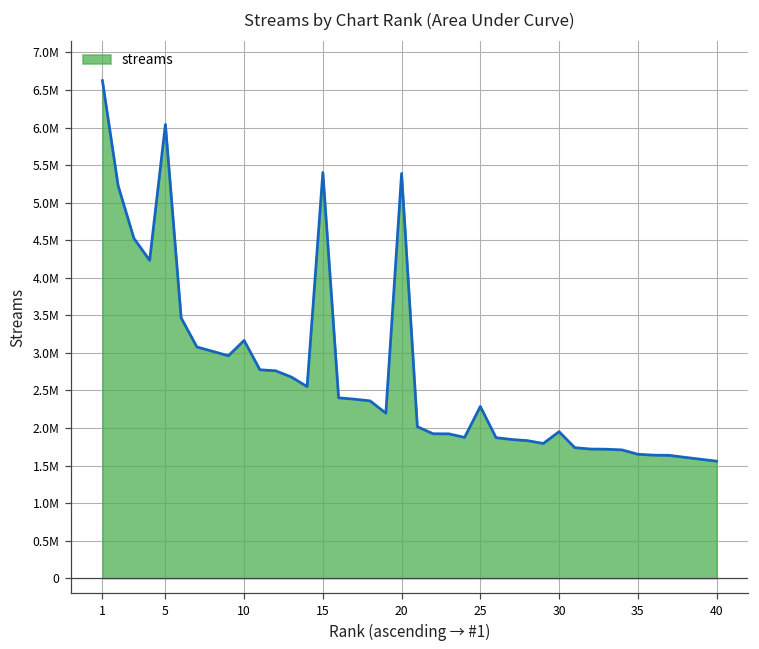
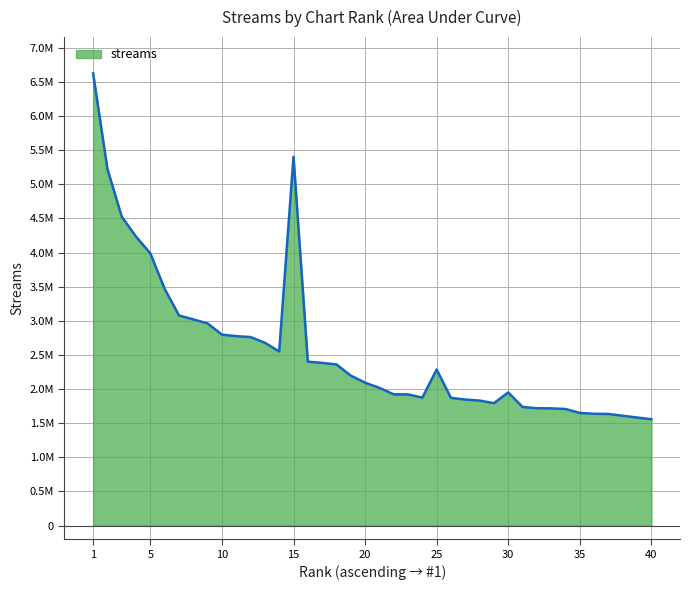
  {
    "1": 6600000,
-   "5": 6000000,
-   "10": 3200000,
+   "5": 4000000,
+   "10": 2800000,
    "15": 5400000,
-   "20": 5400000,
+   "20": 2100000,
    "25": 2300000,
    "30": 2000000,
    "35": 1700000,
    "40": 1600000
  }
